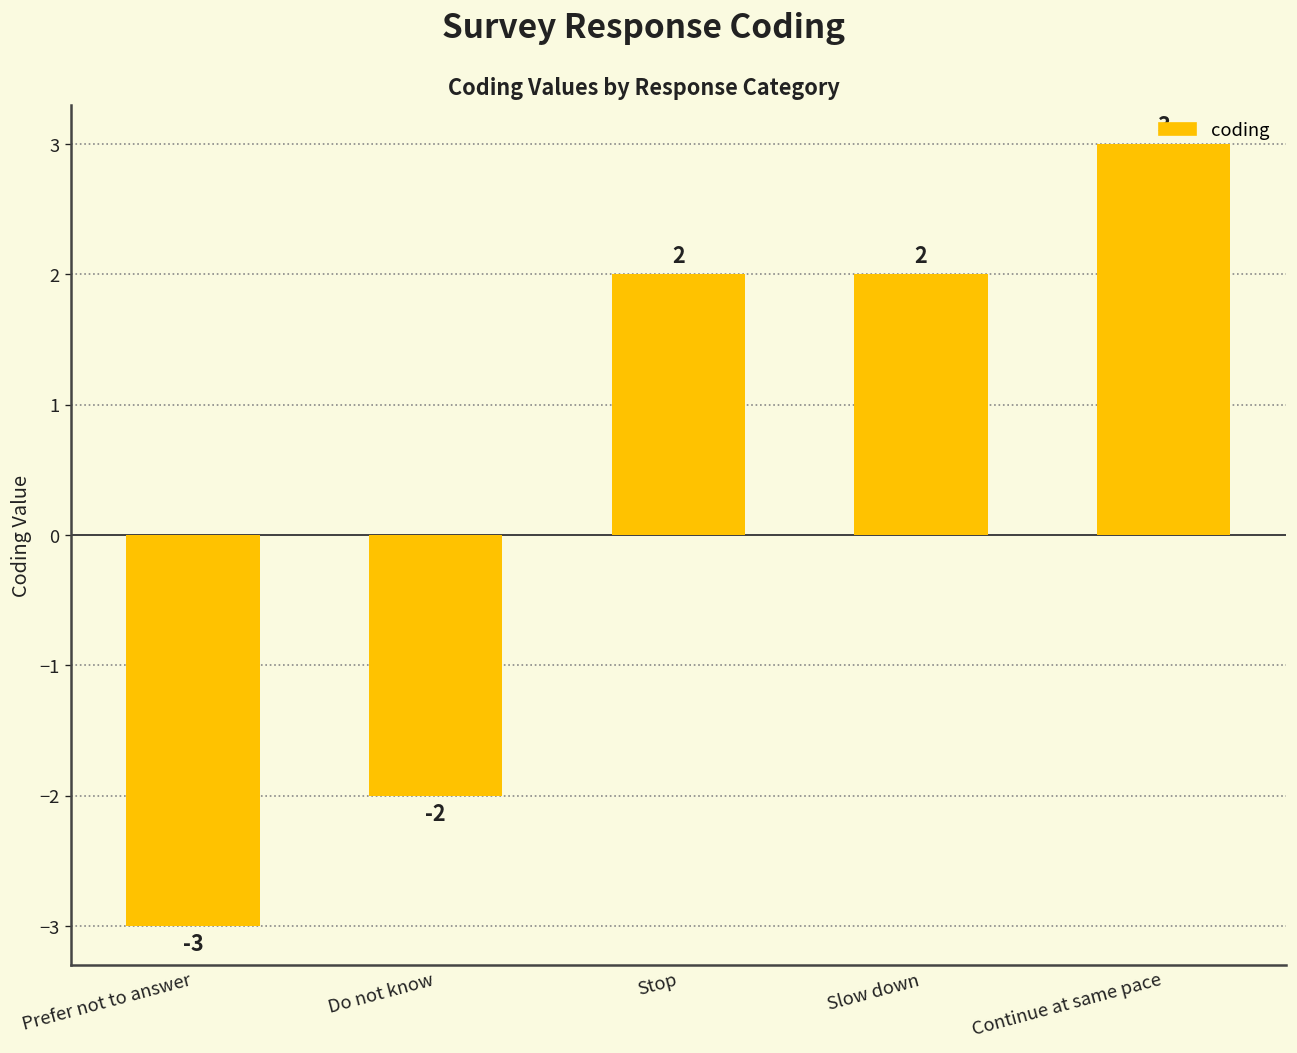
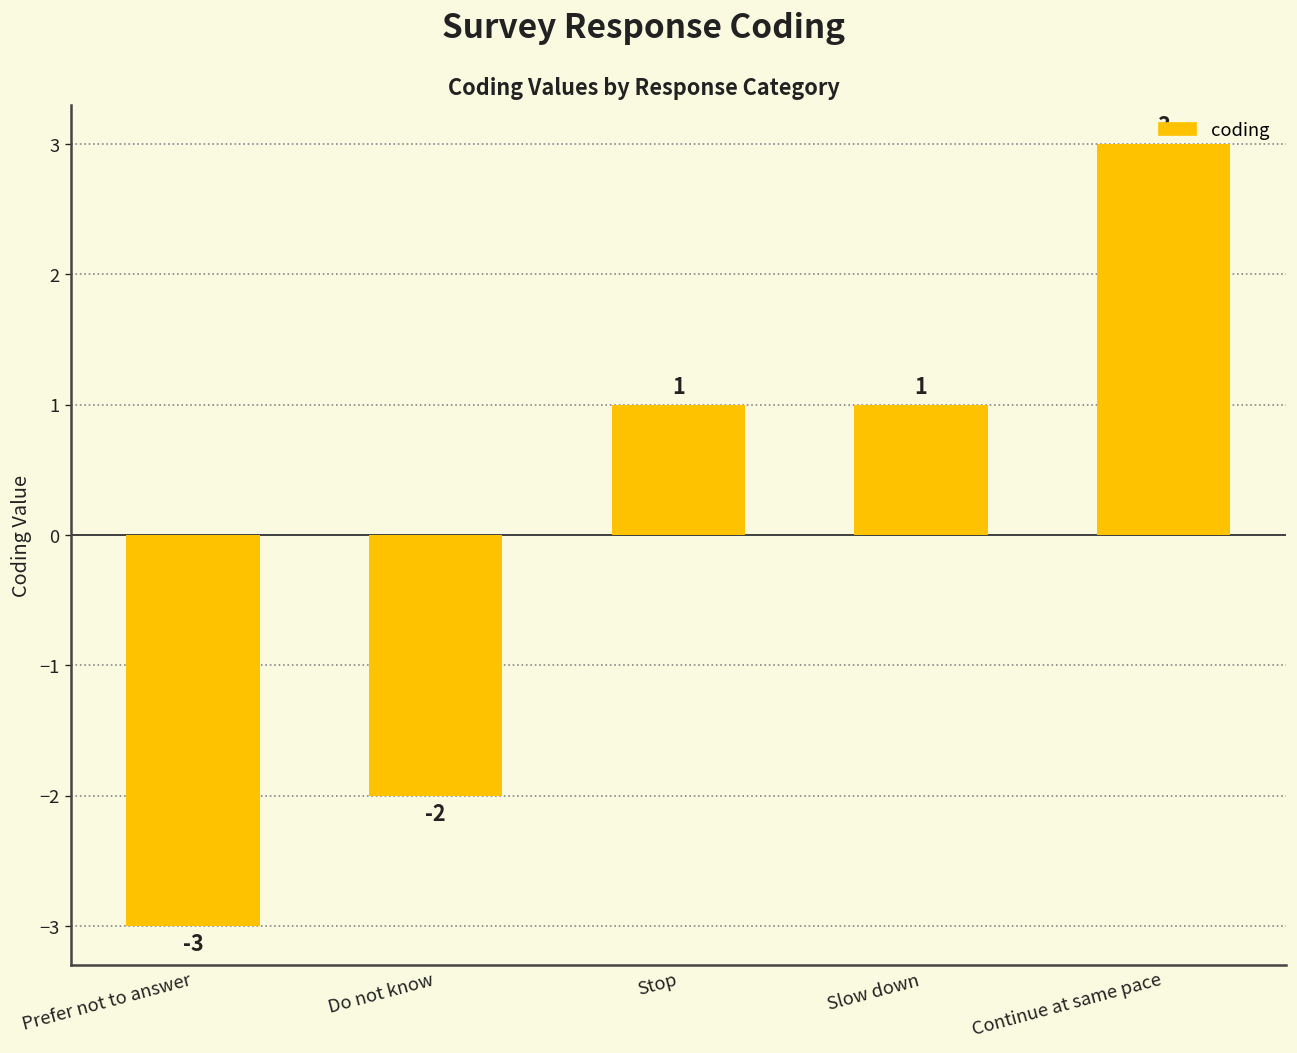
  {
    "Prefer not to answer": -3,
    "Do not know": -2,
-   "Stop": 2,
-   "Slow down": 2,
+   "Stop": 1,
+   "Slow down": 1,
    "Continue at same pace": 3
  }
